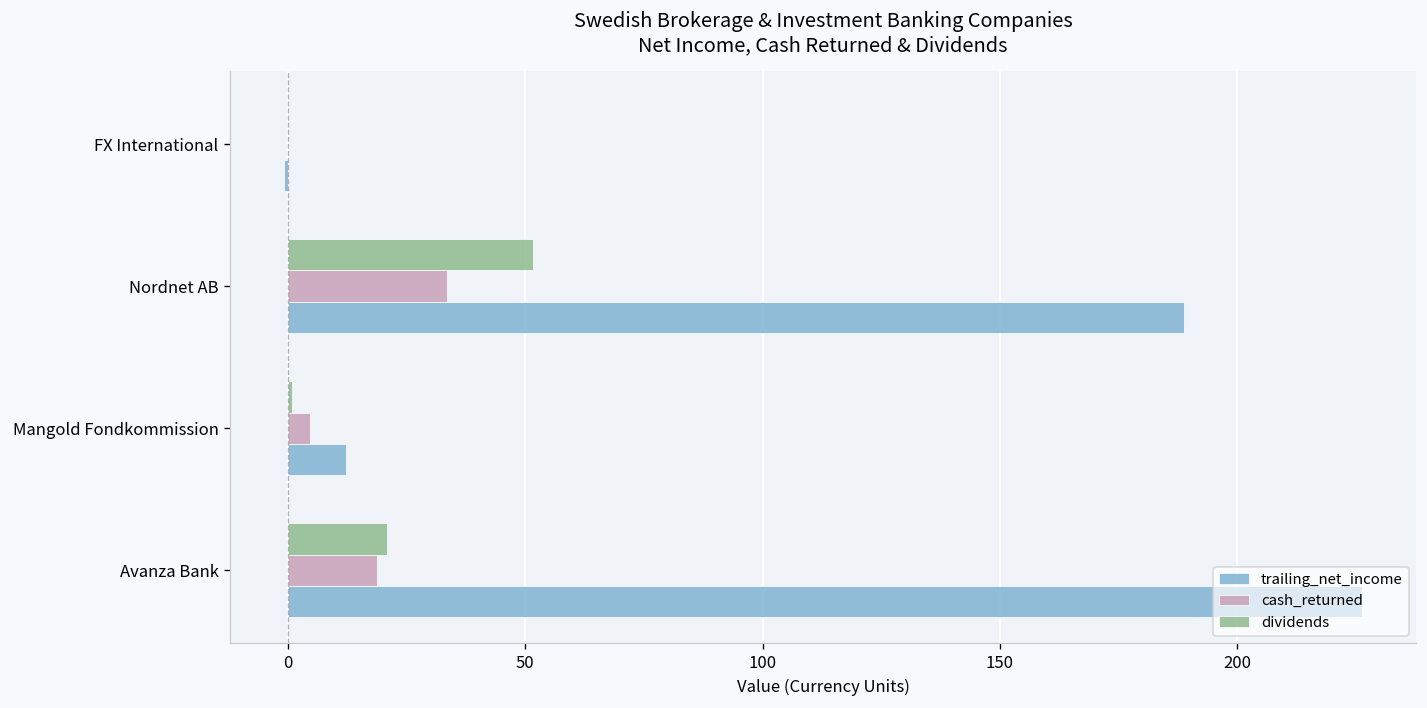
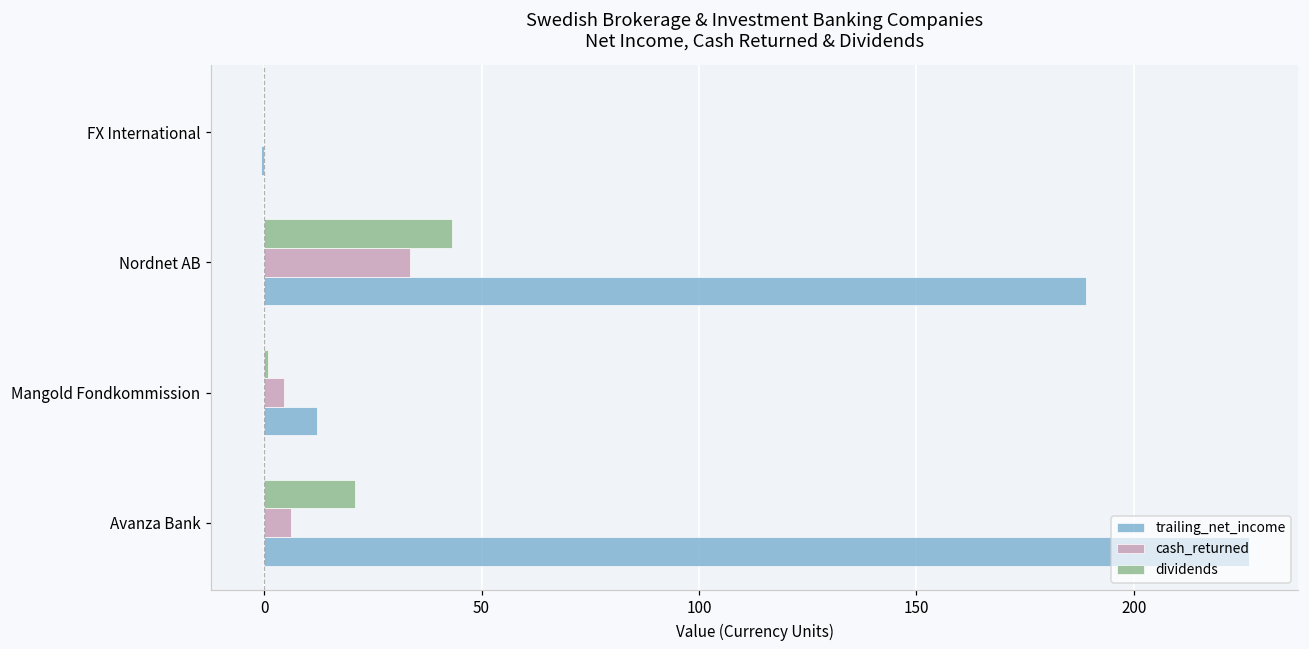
  {
    "trailing_net_income": {
      "FX International": -1,
      "Nordnet AB": 189,
      "Mangold Fondkommission": 12
    },
    "cash_returned": {
      "FX International": 0,
      "Nordnet AB": 34,
      "Mangold Fondkommission": 5,
-     "Avanza Bank": 19
+     "Avanza Bank": 6
    },
    "dividends": {
      "FX International": 0,
-     "Nordnet AB": 52,
+     "Nordnet AB": 43,
      "Mangold Fondkommission": 1,
      "Avanza Bank": 21
    }
  }
